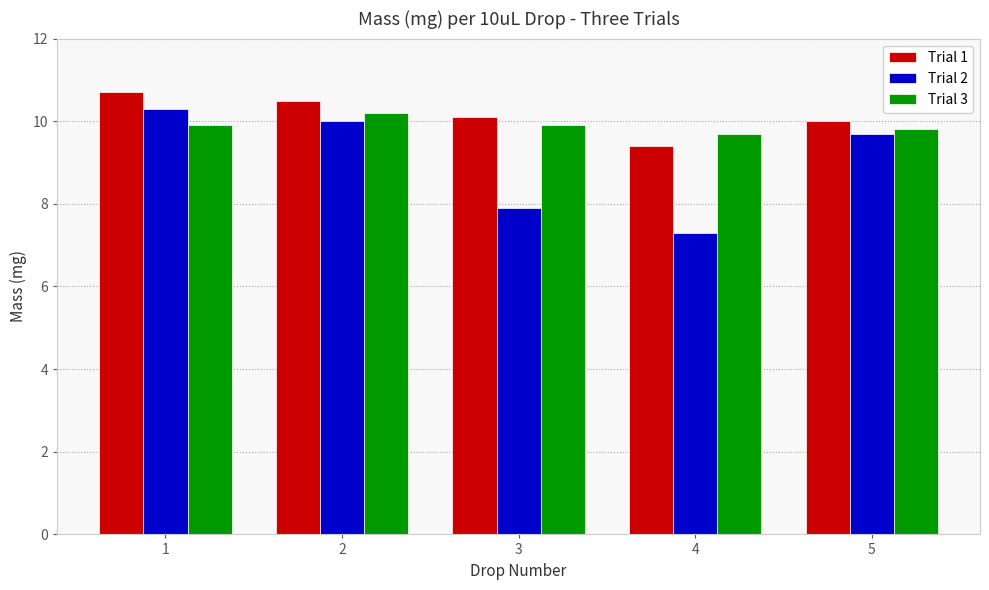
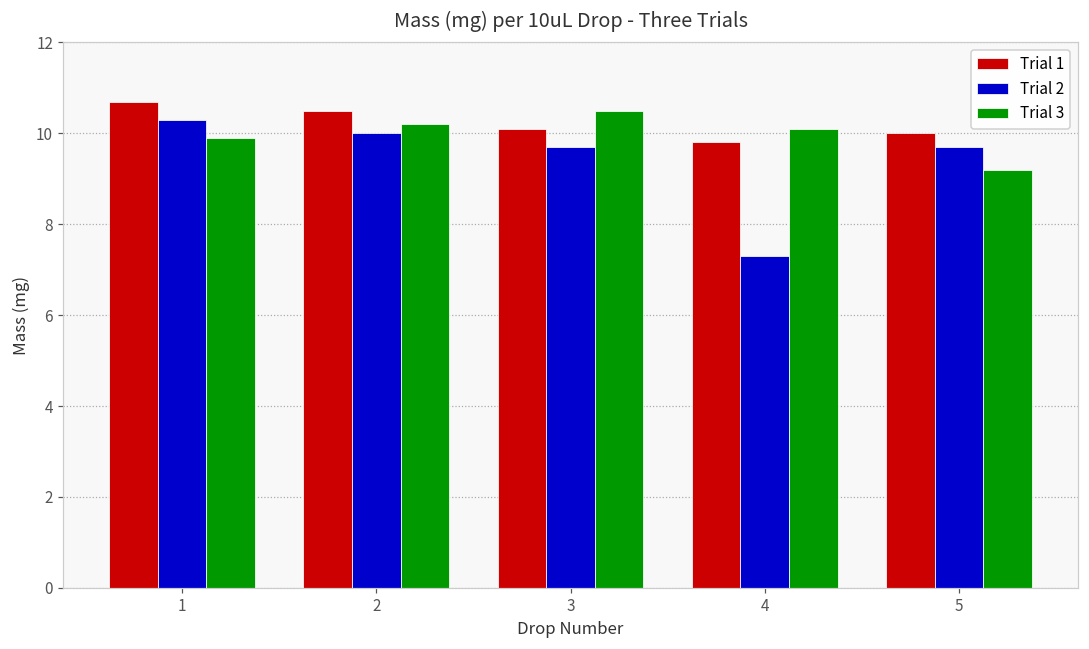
  {
    "Trial 1": {
      "1": 10.7,
      "2": 10.5,
      "3": 10.1,
-     "4": 9.4,
+     "4": 9.8,
      "5": 10.0
    },
    "Trial 2": {
      "1": 10.3,
      "2": 10.0,
-     "3": 7.9,
+     "3": 9.7,
      "4": 7.3,
      "5": 9.7
    },
    "Trial 3": {
      "1": 9.9,
      "2": 10.2,
-     "3": 9.9,
-     "4": 9.7,
-     "5": 9.8
+     "3": 10.5,
+     "4": 10.1,
+     "5": 9.2
    }
  }
